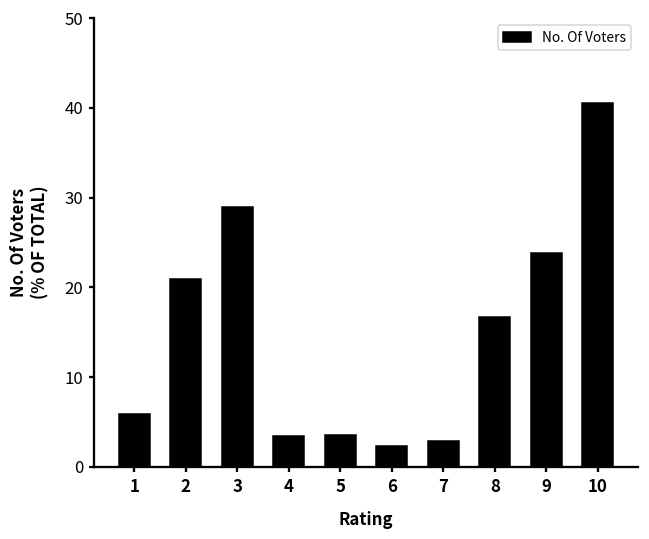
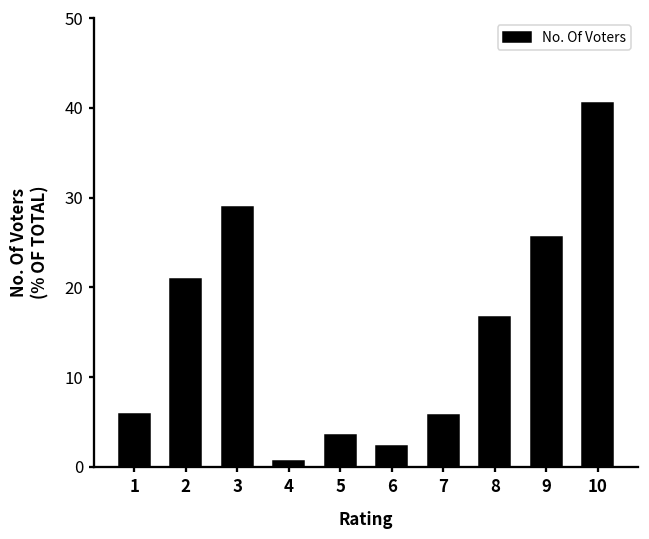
  {
    "1": 6,
    "2": 21,
    "3": 29,
-   "4": 3,
+   "4": 1,
    "5": 4,
    "6": 2,
-   "7": 3,
+   "7": 6,
    "8": 17,
-   "9": 24,
+   "9": 26,
    "10": 41
  }
